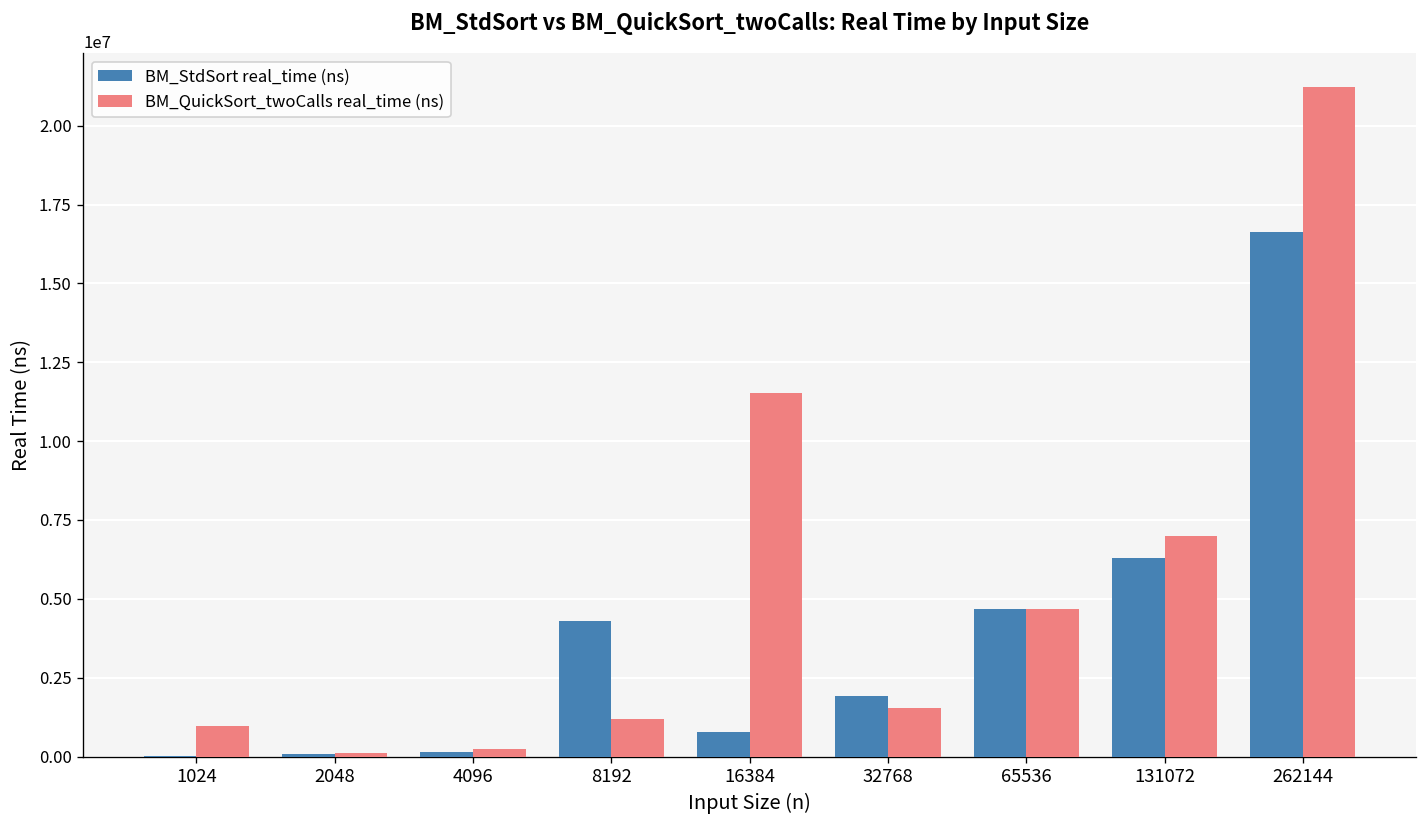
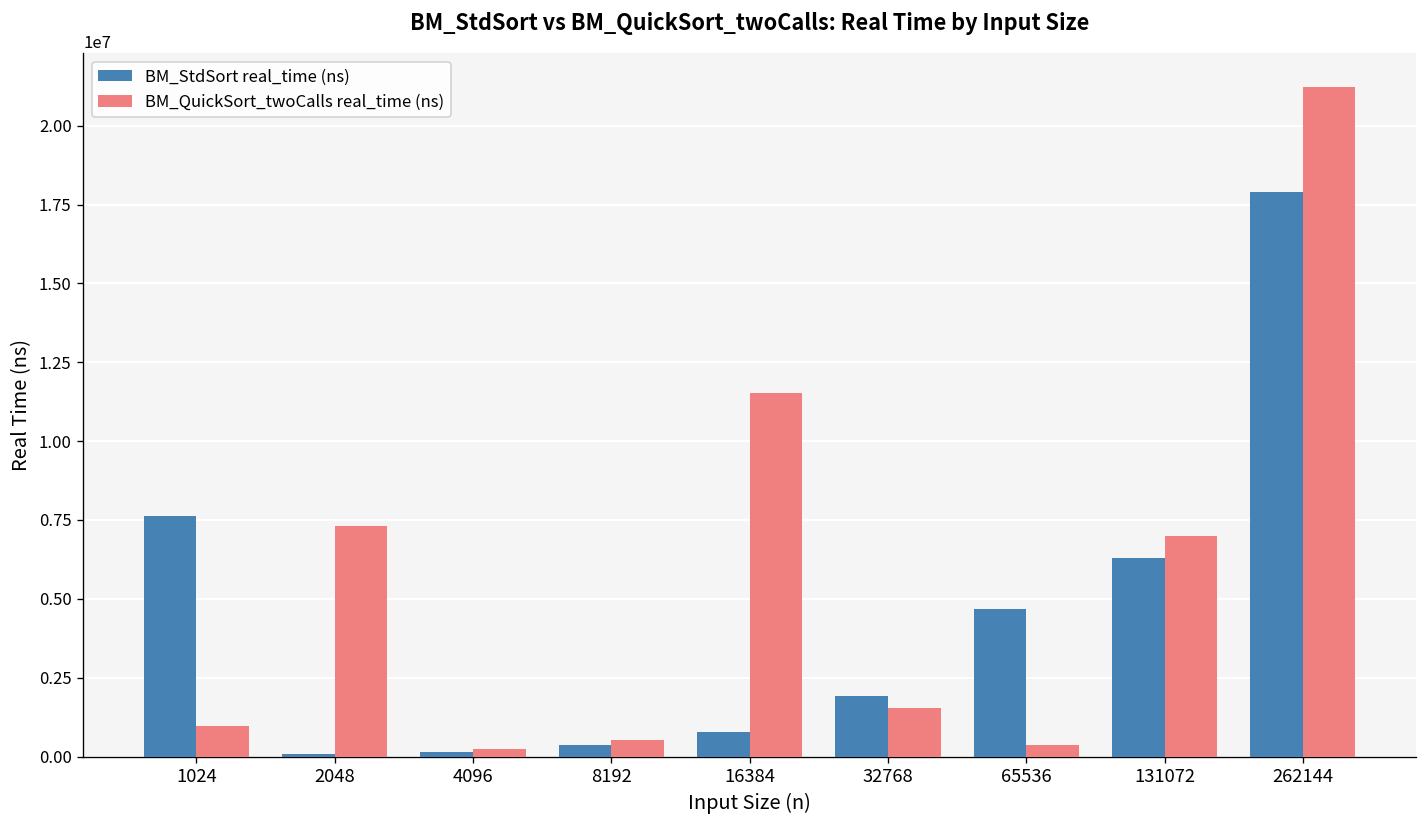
  {
    "BM_StdSort real_time (ns)": {
-     "1024": 0,
+     "1024": 7600000,
      "4096": 200000,
-     "8192": 4300000,
+     "8192": 400000,
      "16384": 800000,
      "32768": 1900000,
      "65536": 4700000,
      "131072": 6300000,
-     "262144": 16600000
+     "262144": 17900000
    },
    "BM_QuickSort_twoCalls real_time (ns)": {
      "1024": 1000000,
-     "2048": 100000,
+     "2048": 7300000,
      "4096": 200000,
-     "8192": 1200000,
+     "8192": 500000,
      "16384": 11500000,
      "32768": 1500000,
-     "65536": 4700000,
+     "65536": 400000,
      "131072": 7000000,
      "262144": 21200000
    }
  }
